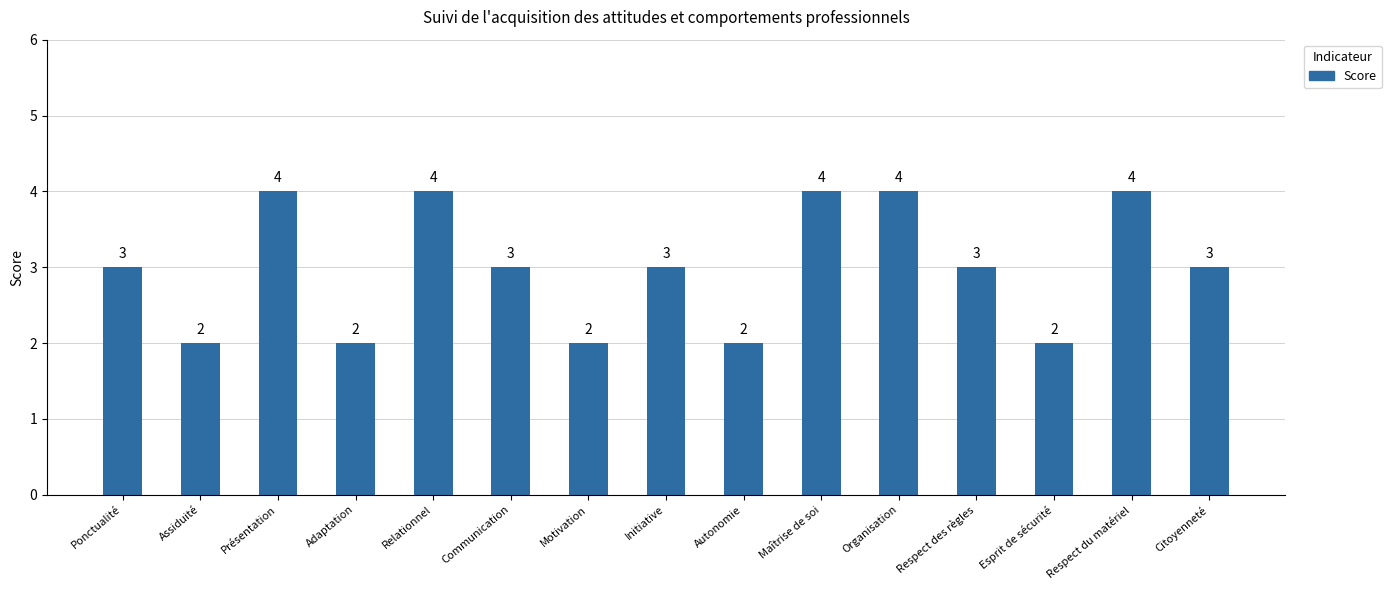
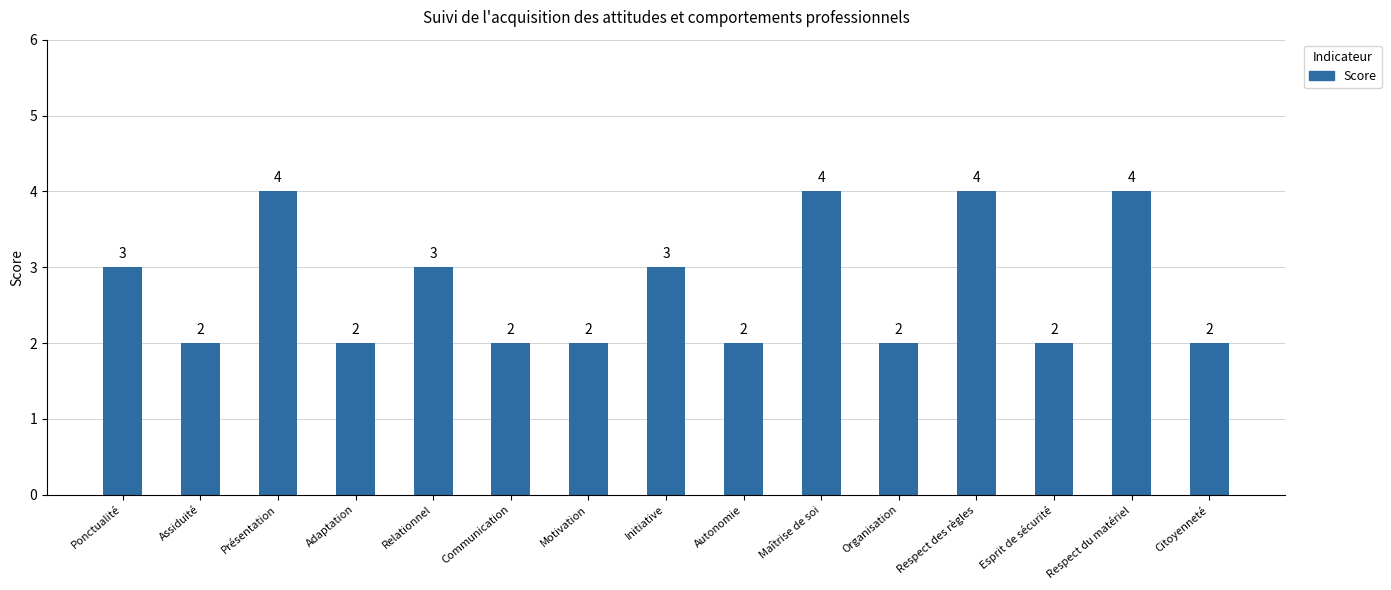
  {
    "Ponctualité": 3,
    "Assiduité": 2,
    "Présentation": 4,
    "Adaptation": 2,
-   "Relationnel": 4,
-   "Communication": 3,
+   "Relationnel": 3,
+   "Communication": 2,
    "Motivation": 2,
    "Initiative": 3,
    "Autonomie": 2,
    "Maîtrise de soi": 4,
-   "Organisation": 4,
-   "Respect des règles": 3,
+   "Organisation": 2,
+   "Respect des règles": 4,
    "Esprit de sécurité": 2,
    "Respect du matériel": 4,
-   "Citoyenneté": 3
+   "Citoyenneté": 2
  }
